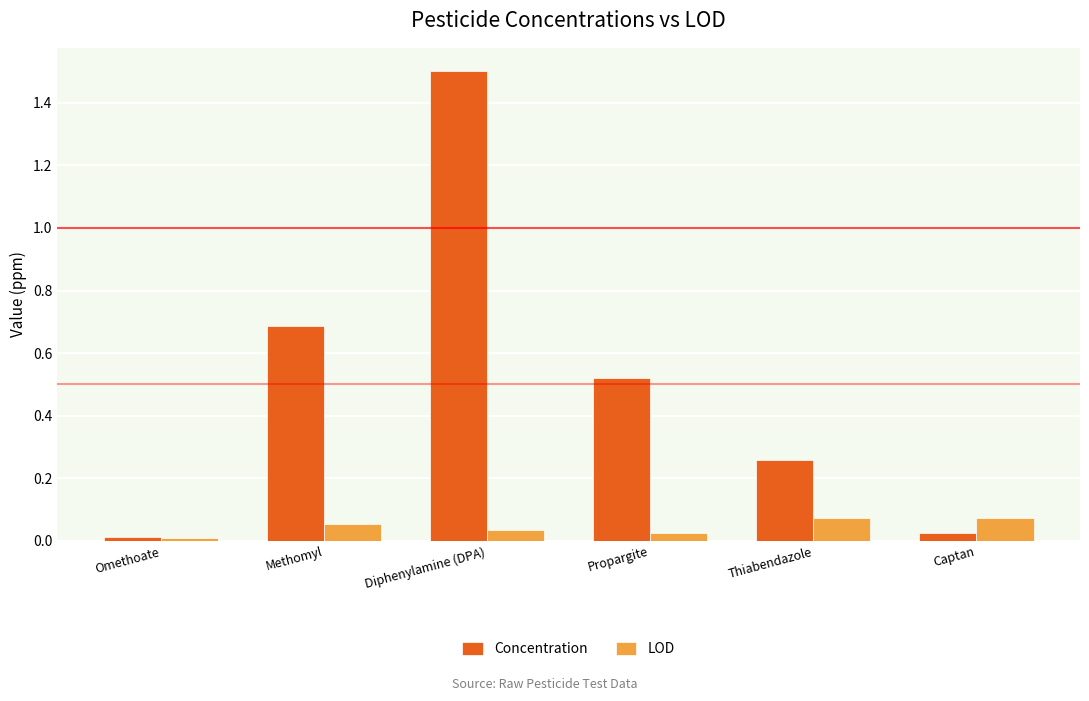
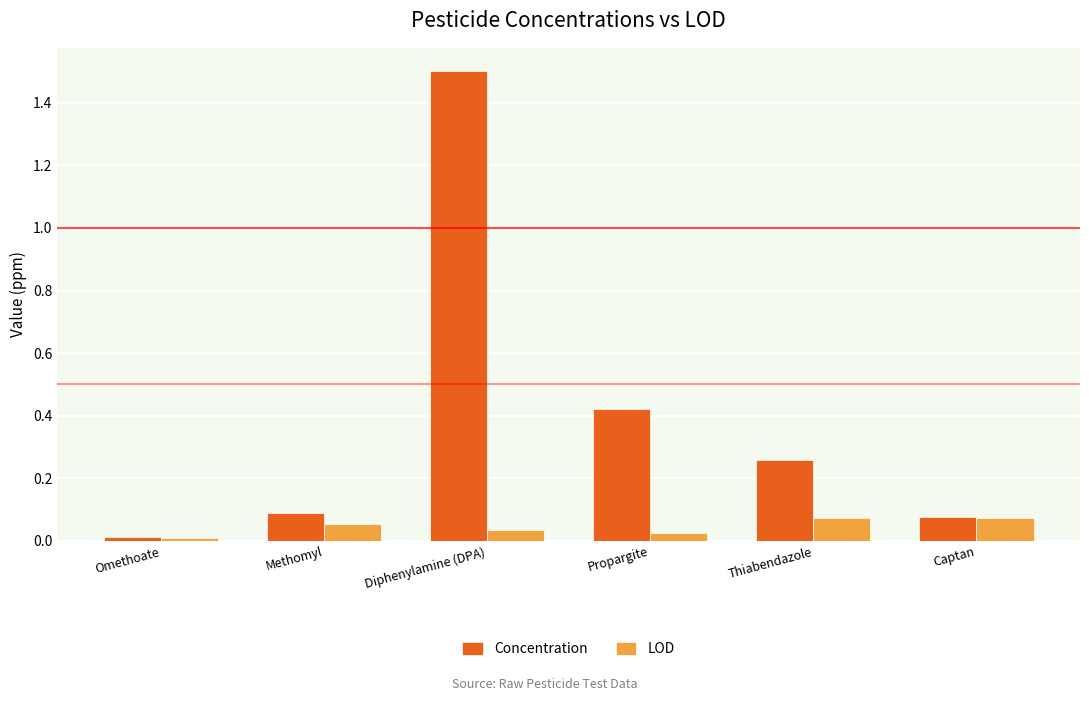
  {
    "Concentration": {
      "Omethoate": 0.01,
-     "Methomyl": 0.69,
+     "Methomyl": 0.09,
      "Diphenylamine (DPA)": 1.50,
-     "Propargite": 0.52,
+     "Propargite": 0.42,
      "Thiabendazole": 0.26,
-     "Captan": 0.03
+     "Captan": 0.08
    },
    "LOD": {
      "Omethoate": 0.01,
      "Methomyl": 0.05,
      "Diphenylamine (DPA)": 0.04,
      "Propargite": 0.02,
      "Thiabendazole": 0.08,
      "Captan": 0.07
    }
  }
